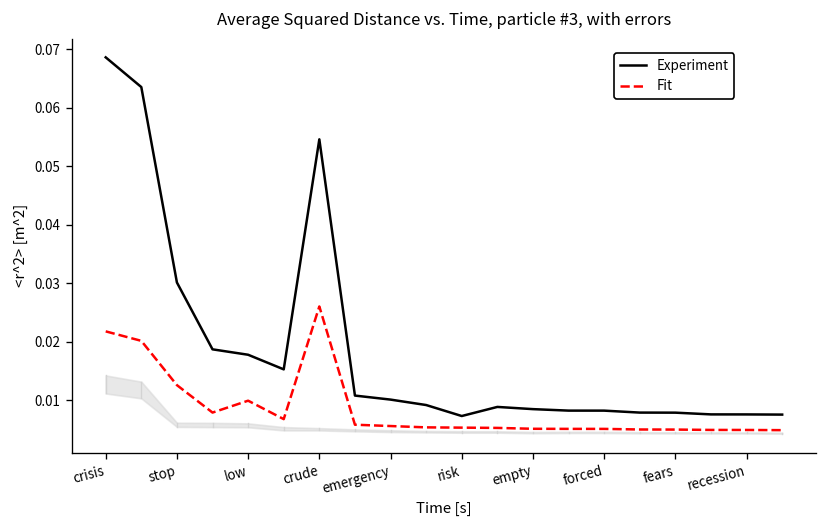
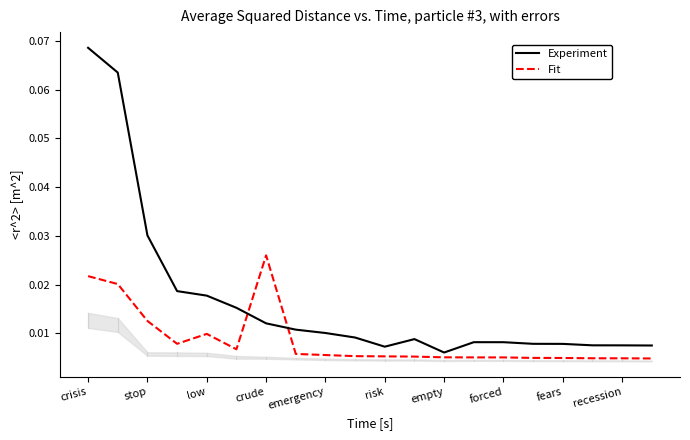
  {
    "Experiment": {
      "crisis": 0.069,
      "stop": 0.030,
      "low": 0.018,
-     "crude": 0.055,
+     "crude": 0.012,
      "emergency": 0.010,
      "risk": 0.007,
-     "empty": 0.008,
+     "empty": 0.006,
      "forced": 0.008,
      "fears": 0.008,
      "recession": 0.008
    },
    "Fit": {
      "crisis": 0.022,
      "stop": 0.013,
      "low": 0.010,
      "crude": 0.026,
      "emergency": 0.006,
      "risk": 0.005,
      "empty": 0.005
    }
  }
